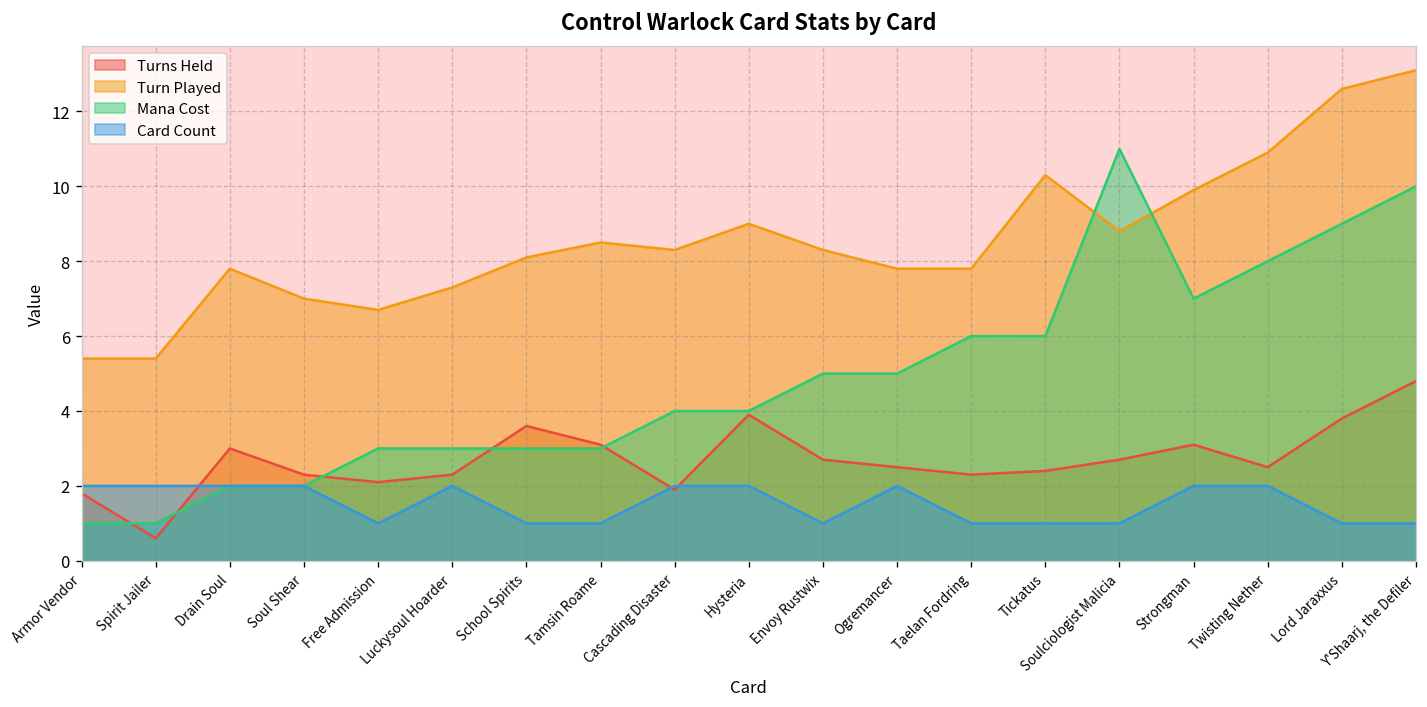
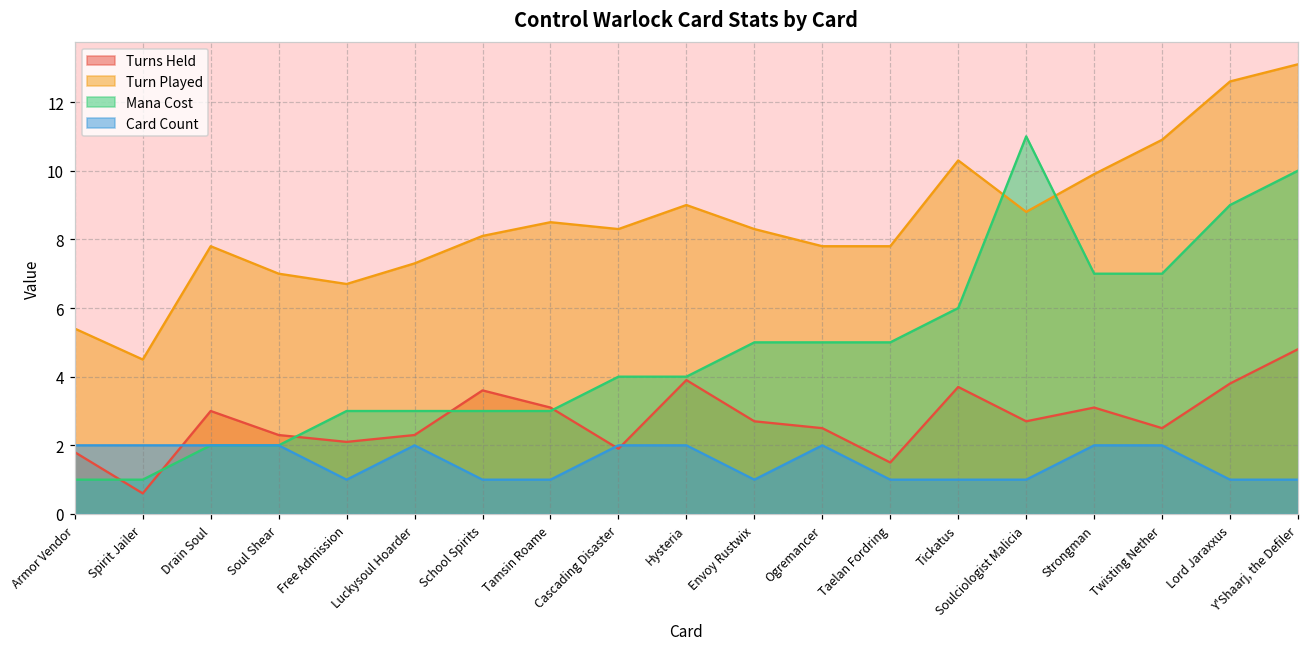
  {
    "Turns Held": {
      "Armor Vendor": 1.8,
      "Spirit Jailer": 0.6,
      "Drain Soul": 3.0,
      "Soul Shear": 2.3,
      "Free Admission": 2.1,
      "Luckysoul Hoarder": 2.3,
      "School Spirits": 3.6,
      "Tamsin Roame": 3.1,
      "Cascading Disaster": 1.9,
      "Hysteria": 3.9,
      "Envoy Rustwix": 2.7,
      "Ogremancer": 2.5,
-     "Taelan Fordring": 2.3,
-     "Tickatus": 2.4,
+     "Taelan Fordring": 1.5,
+     "Tickatus": 3.7,
      "Soulciologist Malicia": 2.7,
      "Strongman": 3.1,
      "Twisting Nether": 2.5,
      "Lord Jaraxxus": 3.8,
      "Y'Shaarj, the Defiler": 4.8
    },
    "Turn Played": {
      "Armor Vendor": 5.4,
-     "Spirit Jailer": 5.4,
+     "Spirit Jailer": 4.5,
      "Drain Soul": 7.8,
      "Soul Shear": 7.0,
      "Free Admission": 6.7,
      "Luckysoul Hoarder": 7.3,
      "School Spirits": 8.1,
      "Tamsin Roame": 8.5,
      "Cascading Disaster": 8.3,
      "Hysteria": 9.0,
      "Envoy Rustwix": 8.3,
      "Ogremancer": 7.8,
      "Taelan Fordring": 7.8,
      "Tickatus": 10.3,
      "Soulciologist Malicia": 8.8,
      "Strongman": 9.9,
      "Twisting Nether": 10.9,
      "Lord Jaraxxus": 12.6,
      "Y'Shaarj, the Defiler": 13.1
    },
    "Mana Cost": {
      "Armor Vendor": 1,
      "Spirit Jailer": 1,
      "Free Admission": 3,
      "Luckysoul Hoarder": 3,
      "School Spirits": 3,
      "Tamsin Roame": 3,
      "Cascading Disaster": 4,
      "Hysteria": 4,
      "Envoy Rustwix": 5,
      "Ogremancer": 5,
-     "Taelan Fordring": 6,
+     "Taelan Fordring": 5,
      "Tickatus": 6,
      "Soulciologist Malicia": 11,
      "Strongman": 7,
-     "Twisting Nether": 8,
+     "Twisting Nether": 7,
      "Lord Jaraxxus": 9,
      "Y'Shaarj, the Defiler": 10
    },
    "Card Count": {
      "Armor Vendor": 2.0,
      "Spirit Jailer": 2.0,
      "Free Admission": 1.0,
      "Luckysoul Hoarder": 2.0,
      "School Spirits": 1.0,
      "Tamsin Roame": 1.0,
      "Cascading Disaster": 2.0,
      "Hysteria": 2.0,
      "Envoy Rustwix": 1.0,
      "Ogremancer": 2.0,
      "Taelan Fordring": 1.0,
      "Tickatus": 1.0,
      "Soulciologist Malicia": 1.0,
      "Strongman": 2.0,
      "Twisting Nether": 2.0,
      "Lord Jaraxxus": 1.0,
      "Y'Shaarj, the Defiler": 1.0
    }
  }
